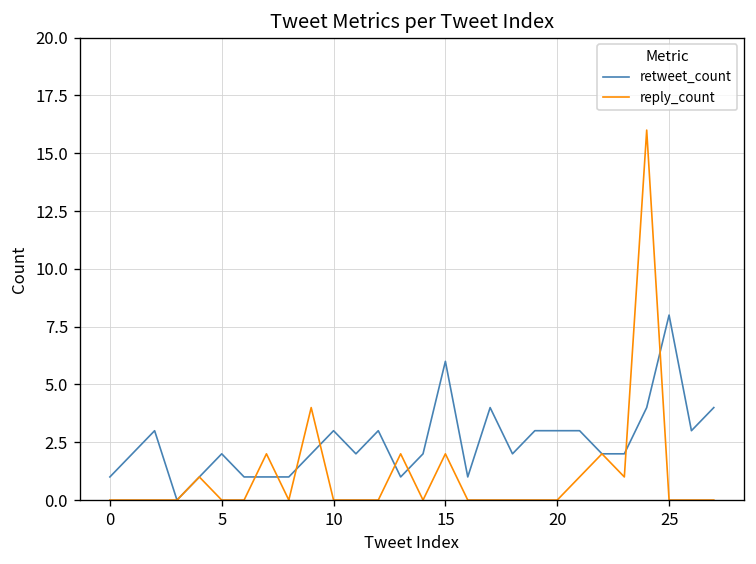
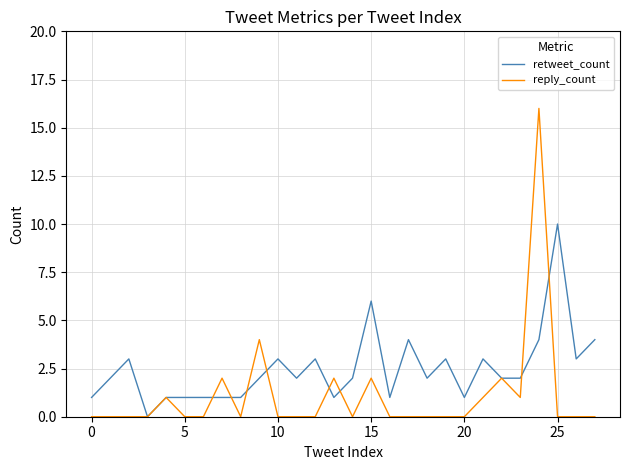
  {
    "retweet_count": {
      "0": 1,
-     "5": 2,
+     "5": 1,
      "10": 3,
      "15": 6,
-     "20": 3,
-     "25": 8
+     "20": 1,
+     "25": 10
    },
    "reply_count": {
      "0": 0,
      "5": 0,
      "10": 0,
      "15": 2,
      "20": 0,
      "25": 0
    }
  }
